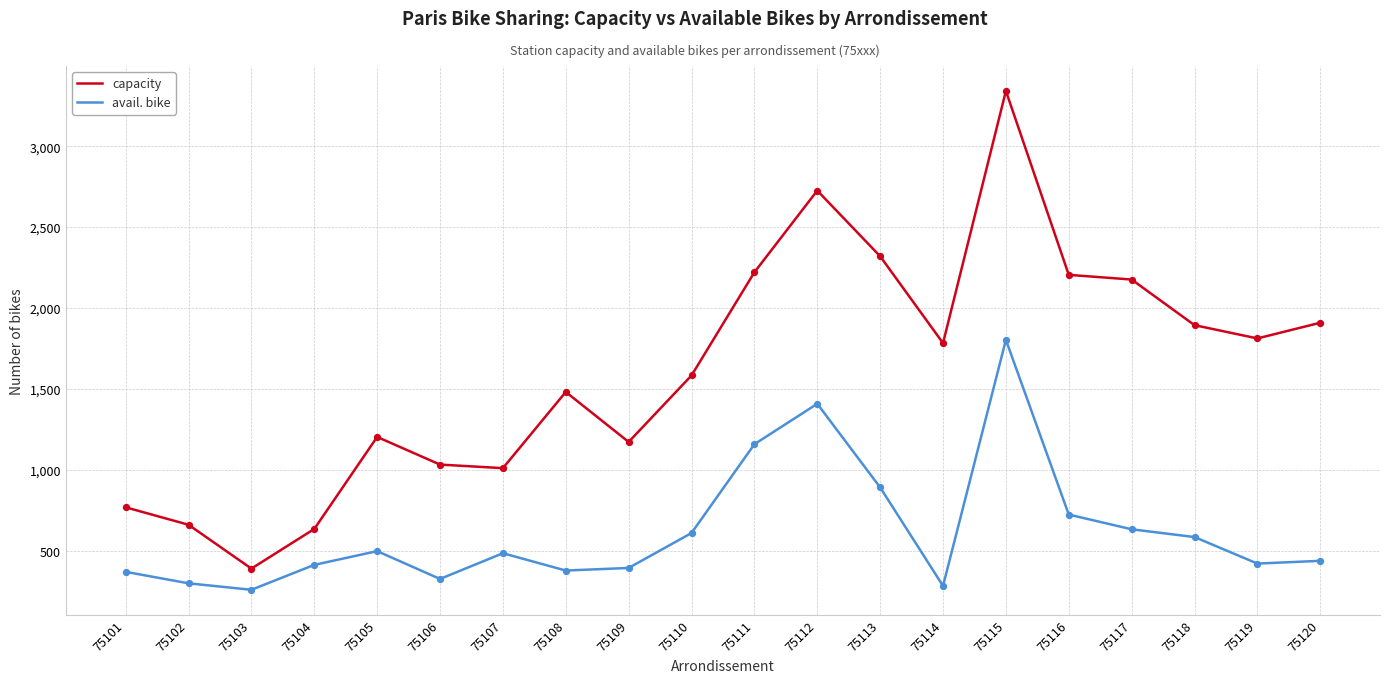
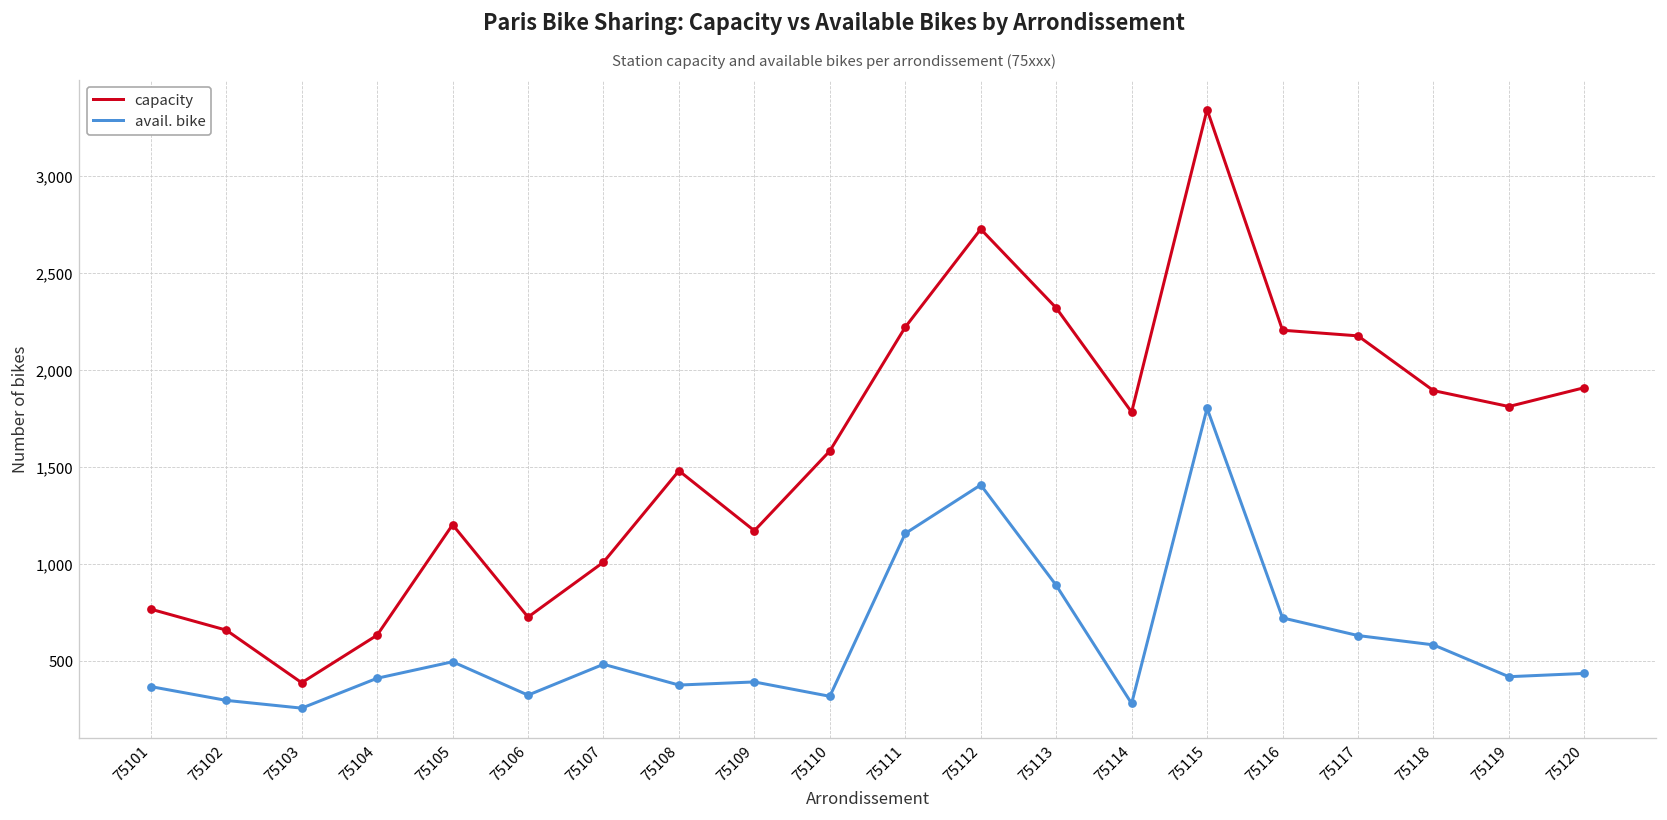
  {
    "capacity": {
      "75101": "770",
      "75102": "660",
      "75103": "390",
      "75104": "630",
      "75105": "1,200",
-     "75106": "1,030",
+     "75106": "730",
      "75107": "1,010",
      "75108": "1,480",
      "75109": "1,170",
      "75110": "1,580",
      "75111": "2,220",
      "75112": "2,730",
      "75113": "2,320",
      "75114": "1,780",
      "75115": "3,340",
      "75116": "2,210",
      "75117": "2,180",
      "75118": "1,890",
      "75119": "1,810",
      "75120": "1,910"
    },
    "avail. bike": {
      "75101": "370",
      "75102": "300",
      "75103": "260",
      "75104": "410",
      "75105": "500",
      "75106": "330",
      "75107": "480",
      "75108": "380",
      "75109": "390",
-     "75110": "610",
+     "75110": "320",
      "75111": "1,160",
      "75112": "1,410",
      "75113": "890",
      "75114": "280",
      "75115": "1,800",
      "75116": "720",
      "75117": "630",
      "75118": "580",
      "75119": "420",
      "75120": "440"
    }
  }
